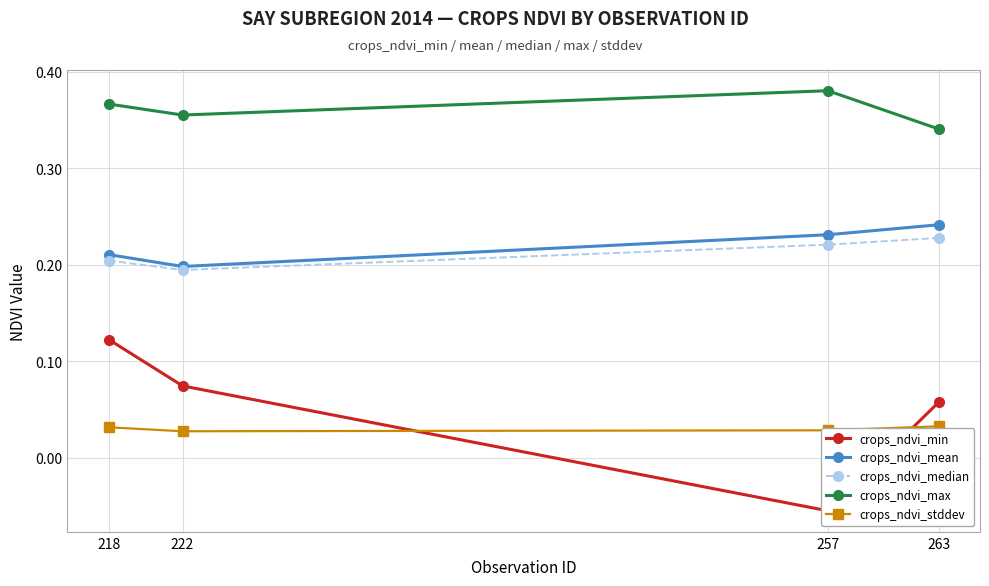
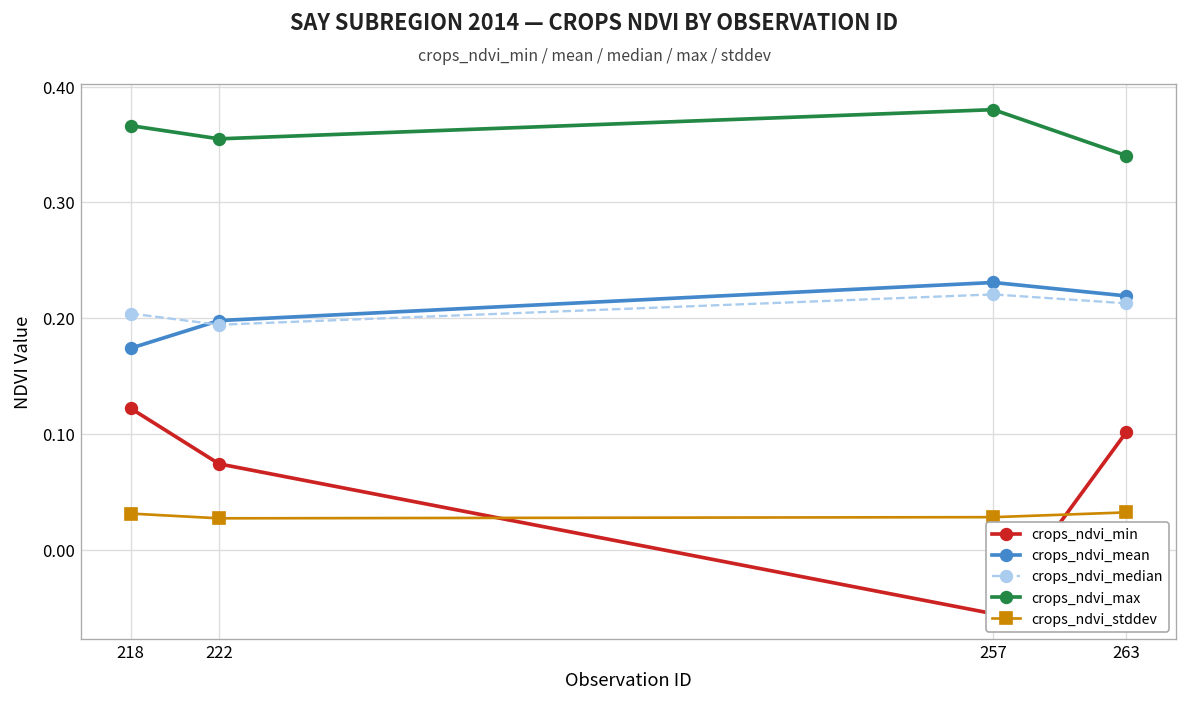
  {
    "crops_ndvi_min": {
      "218": 0.12,
      "222": 0.07,
-     "263": 0.06
+     "263": 0.10
    },
    "crops_ndvi_mean": {
-     "218": 0.21,
+     "218": 0.17,
      "222": 0.20,
      "257": 0.23,
-     "263": 0.24
+     "263": 0.22
    },
    "crops_ndvi_median": {
      "218": 0.20,
      "222": 0.19,
      "257": 0.22,
-     "263": 0.23
+     "263": 0.21
    },
    "crops_ndvi_max": {
      "218": 0.37,
      "222": 0.35,
      "257": 0.38,
      "263": 0.34
    },
    "crops_ndvi_stddev": {
      "218": 0.03,
      "222": 0.03,
      "263": 0.03
    }
  }
